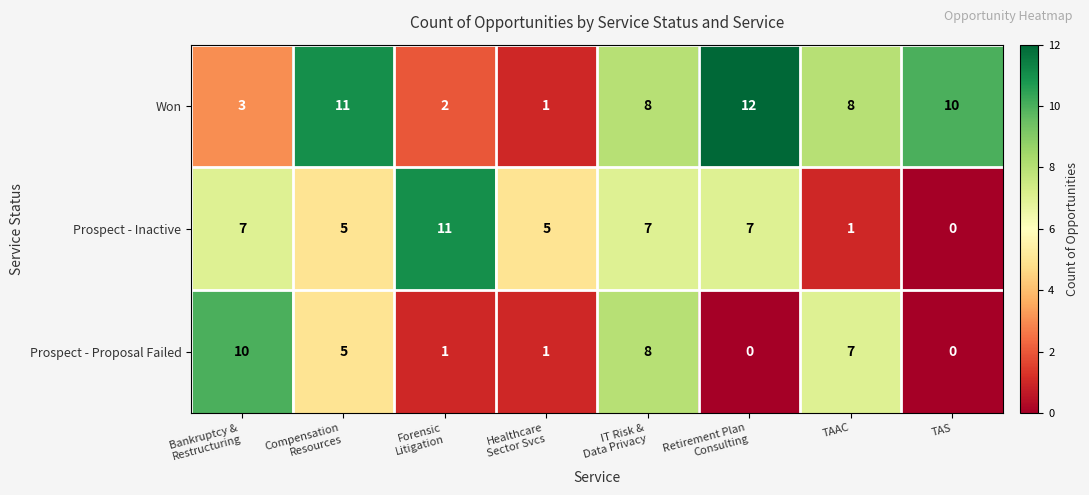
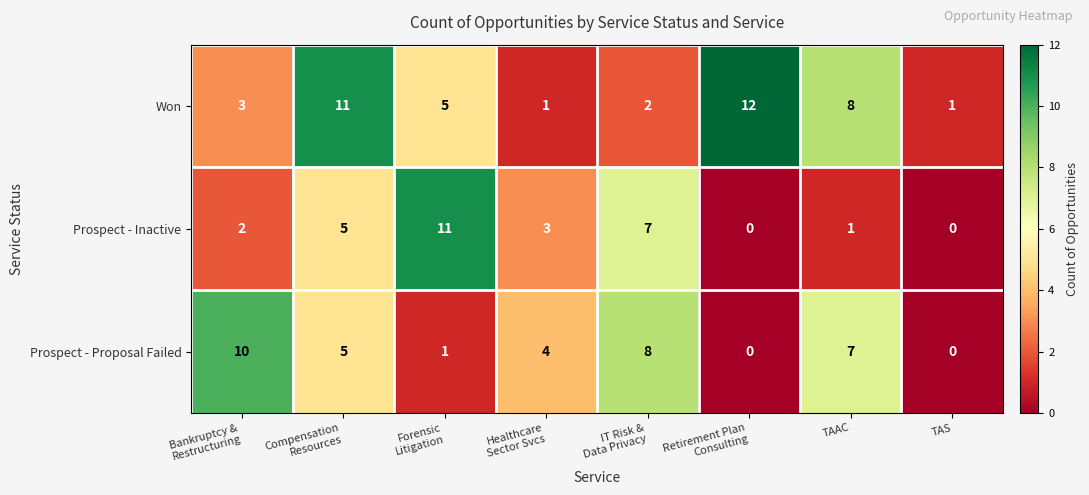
  {
    "Won": {
      "Bankruptcy & Restructuring": 3,
      "Compensation Resources": 11,
-     "Forensic Litigation": 2,
+     "Forensic Litigation": 5,
      "Healthcare Sector Svcs": 1,
-     "IT Risk & Data Privacy": 8,
+     "IT Risk & Data Privacy": 2,
      "Retirement Plan Consulting": 12,
      "TAAC": 8,
-     "TAS": 10
+     "TAS": 1
    },
    "Prospect - Inactive": {
-     "Bankruptcy & Restructuring": 7,
+     "Bankruptcy & Restructuring": 2,
      "Compensation Resources": 5,
      "Forensic Litigation": 11,
-     "Healthcare Sector Svcs": 5,
+     "Healthcare Sector Svcs": 3,
      "IT Risk & Data Privacy": 7,
-     "Retirement Plan Consulting": 7,
+     "Retirement Plan Consulting": 0,
      "TAAC": 1,
      "TAS": 0
    },
    "Prospect - Proposal Failed": {
      "Bankruptcy & Restructuring": 10,
      "Compensation Resources": 5,
      "Forensic Litigation": 1,
-     "Healthcare Sector Svcs": 1,
+     "Healthcare Sector Svcs": 4,
      "IT Risk & Data Privacy": 8,
      "Retirement Plan Consulting": 0,
      "TAAC": 7,
      "TAS": 0
    }
  }
